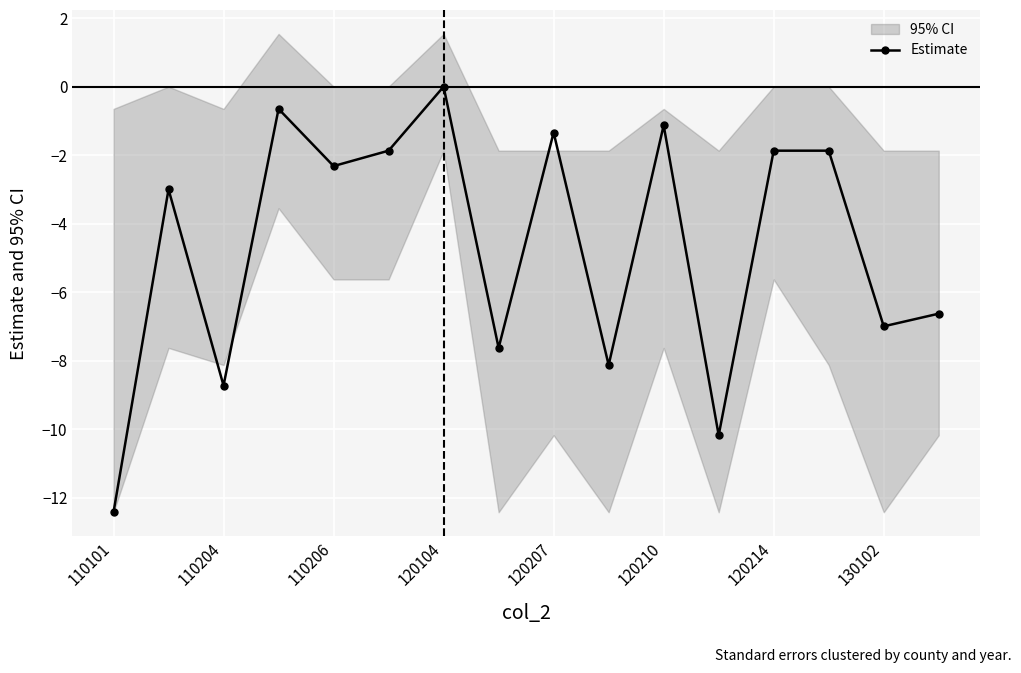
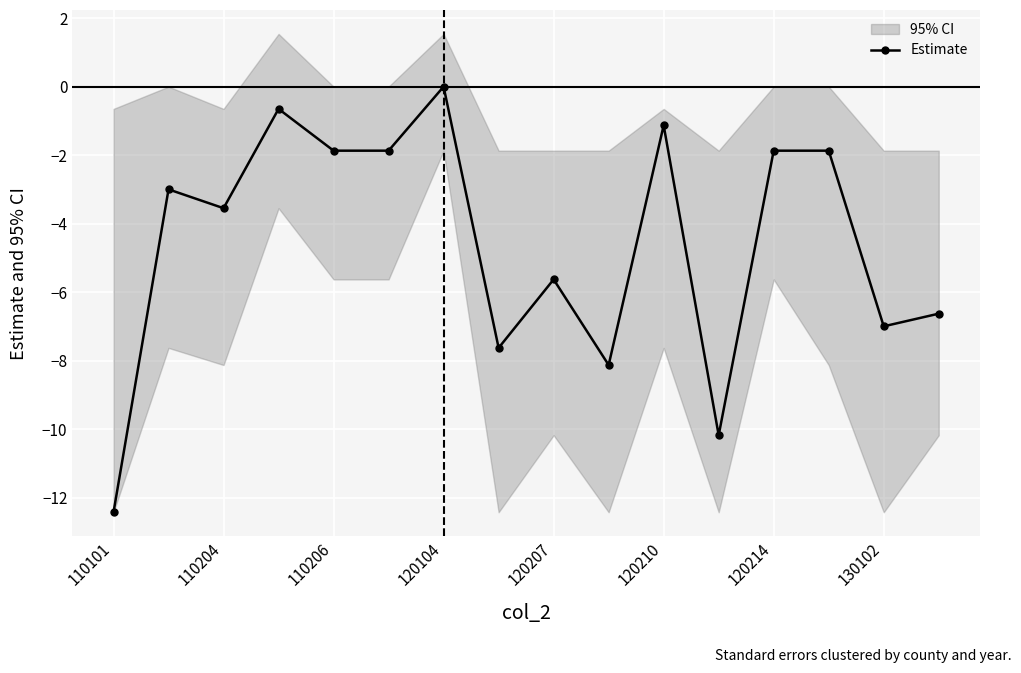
  {
    "Estimate": {
      "110101": -12.4,
-     "110204": -8.7,
-     "110206": -2.3,
+     "110204": -3.6,
+     "110206": -1.9,
      "120104": 0.0,
-     "120207": -1.3,
+     "120207": -5.6,
      "120210": -1.1,
      "120214": -1.9,
      "130102": -7.0
    }
  }
